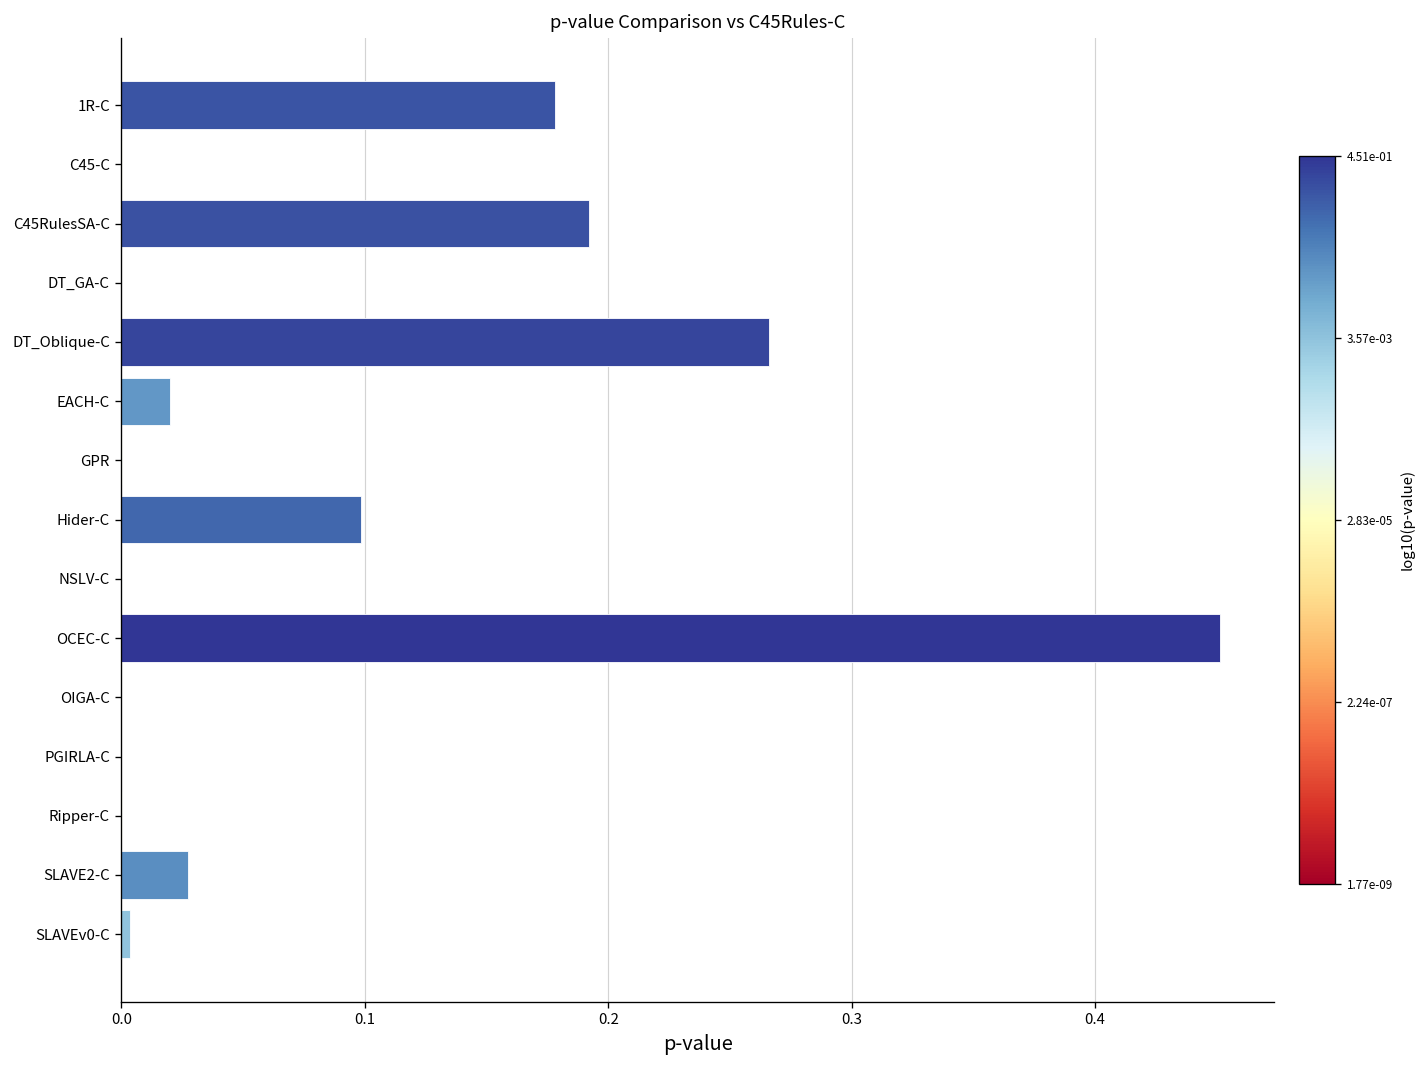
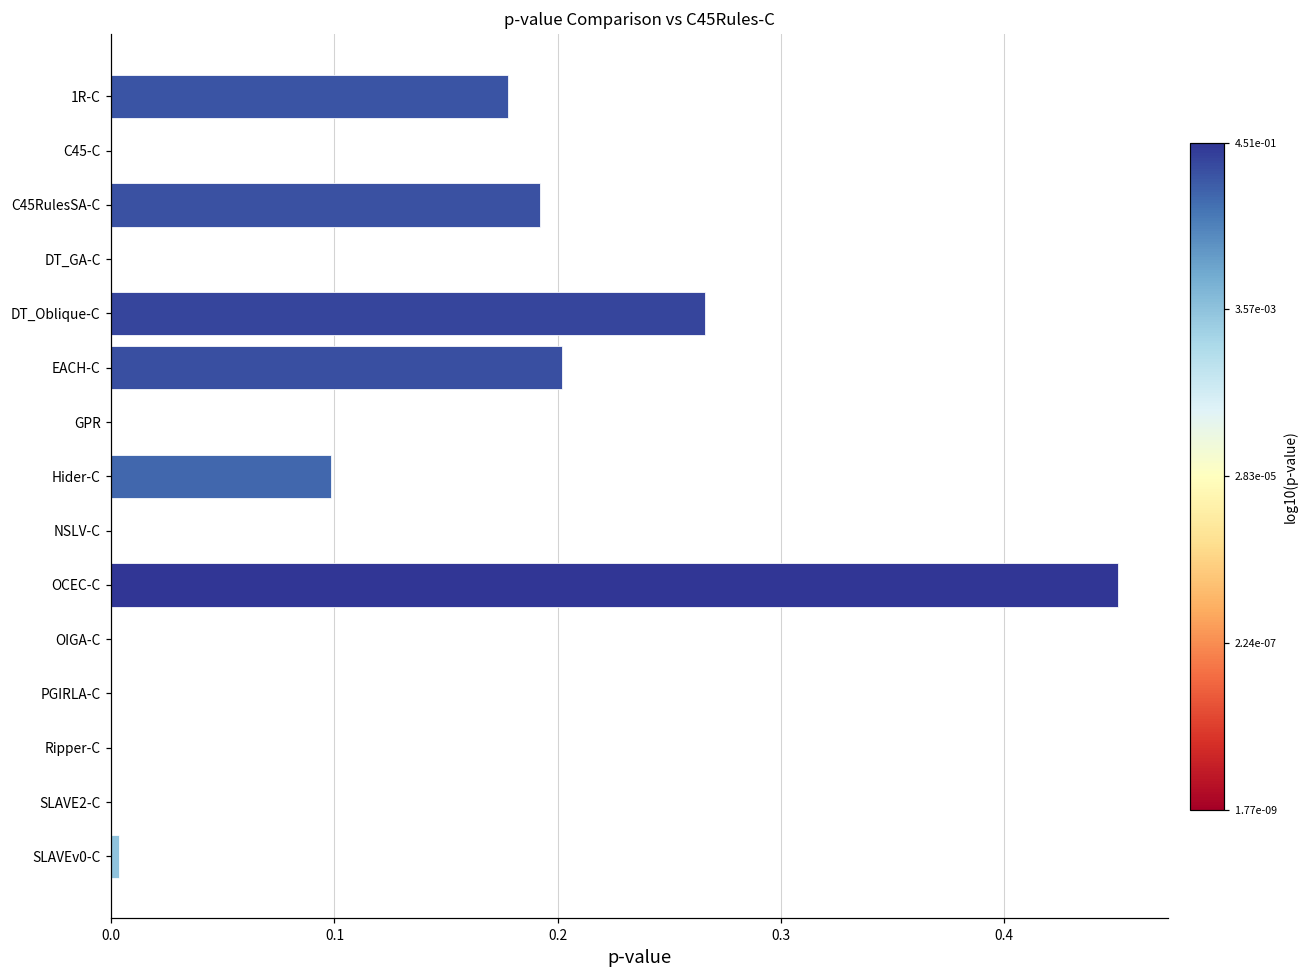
  {
    "1R-C": 0.178,
    "C45RulesSA-C": 0.192,
    "DT_Oblique-C": 0.266,
-   "EACH-C": 0.020,
+   "EACH-C": 0.202,
    "Hider-C": 0.099,
    "OCEC-C": 0.451,
-   "SLAVE2-C": 0.027,
+   "SLAVE2-C": 0.000,
    "SLAVEv0-C": 0.003
  }
